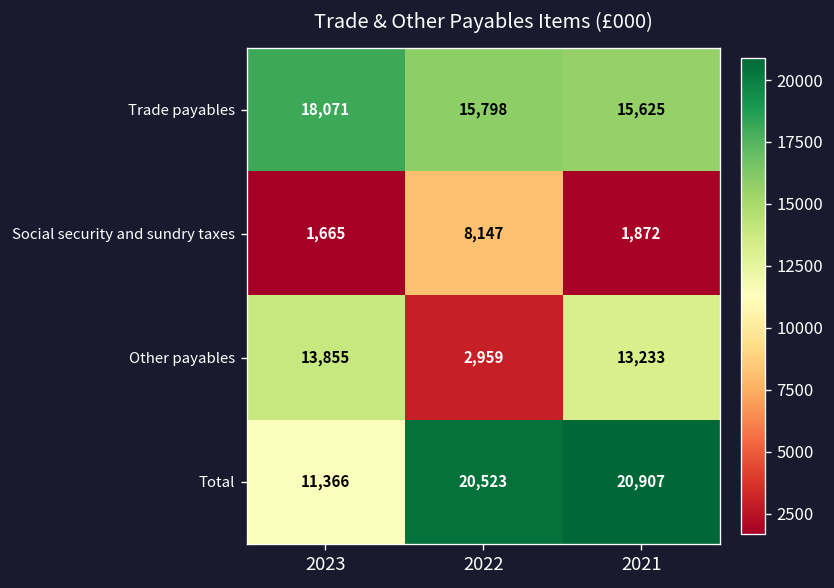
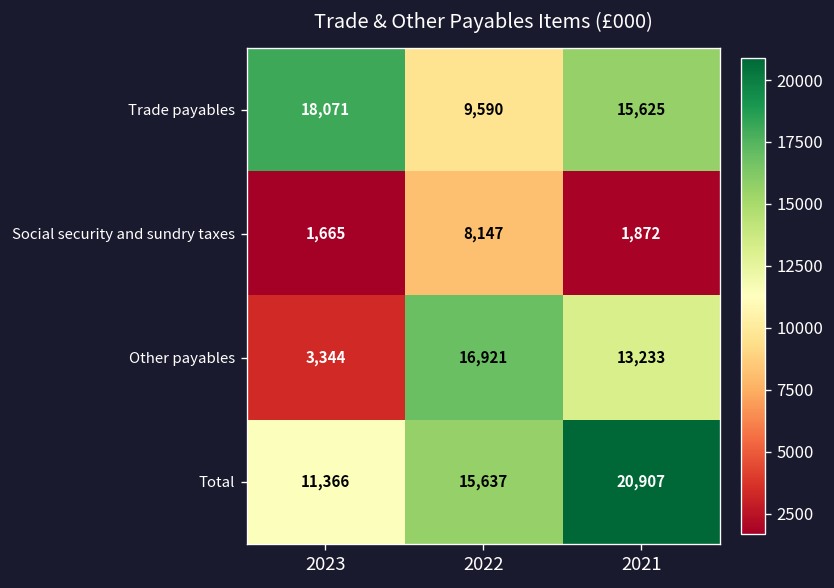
  {
    "Trade payables": {
      "2023": "18,071",
-     "2022": "15,798",
+     "2022": "9,590",
      "2021": "15,625"
    },
    "Social security and sundry taxes": {
      "2023": "1,665",
      "2022": "8,147",
      "2021": "1,872"
    },
    "Other payables": {
-     "2023": "13,855",
-     "2022": "2,959",
+     "2023": "3,344",
+     "2022": "16,921",
      "2021": "13,233"
    },
    "Total": {
      "2023": "11,366",
-     "2022": "20,523",
+     "2022": "15,637",
      "2021": "20,907"
    }
  }
